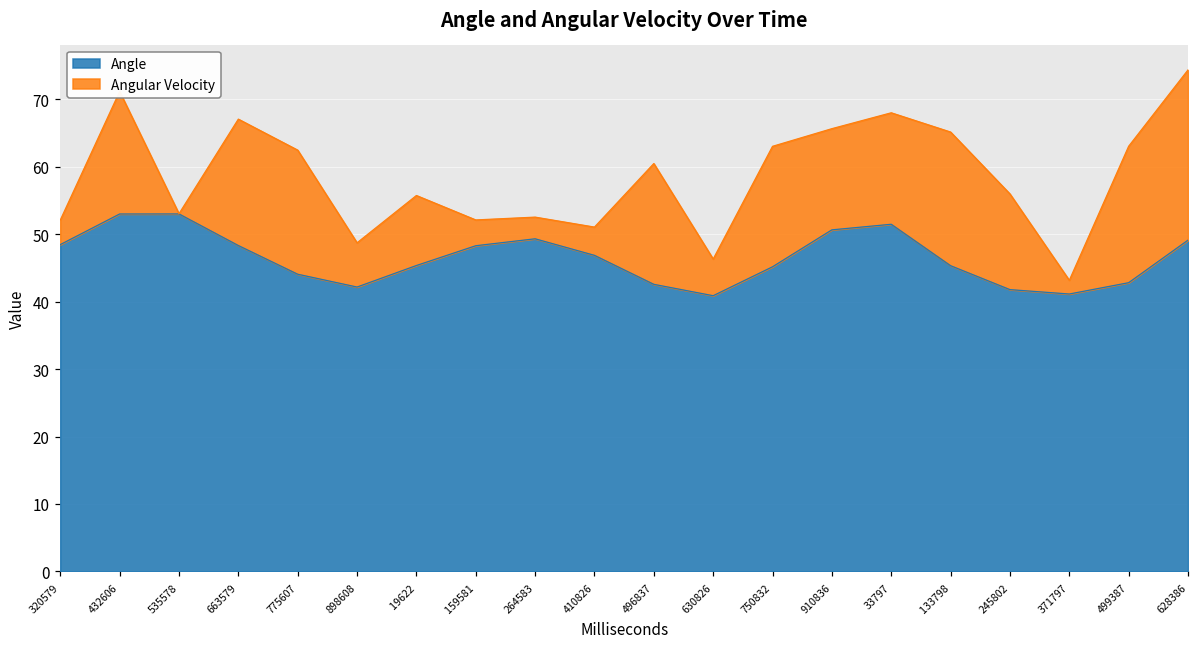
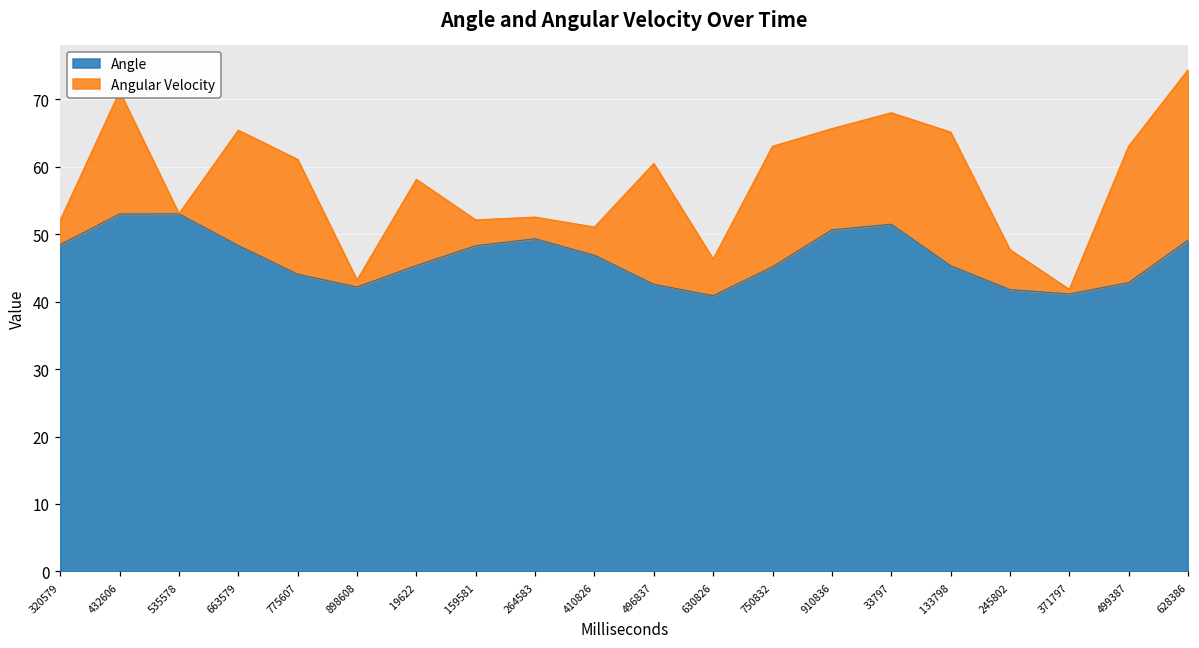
  {
    "Angle": {
      "320579": 48,
      "432606": 53,
      "663579": 48,
      "775607": 44,
      "898608": 42,
      "19622": 45,
      "159581": 48,
      "264583": 49,
      "410826": 47,
      "496837": 43,
      "630826": 41,
      "750832": 45,
      "910836": 51,
      "33797": 51,
      "133798": 45,
      "245802": 42,
      "371797": 41,
      "499387": 43,
      "628386": 49
    },
    "Angular Velocity": {
      "320579": 4,
-     "663579": 19,
-     "775607": 18,
-     "898608": 7,
-     "19622": 10,
+     "663579": 17,
+     "775607": 17,
+     "898608": 1,
+     "19622": 13,
      "159581": 4,
      "264583": 3,
      "410826": 4,
      "496837": 18,
      "630826": 5,
      "750832": 18,
      "910836": 15,
      "33797": 17,
      "133798": 20,
-     "245802": 14,
-     "371797": 2,
+     "245802": 6,
+     "371797": 1,
      "499387": 20,
      "628386": 25
    }
  }
